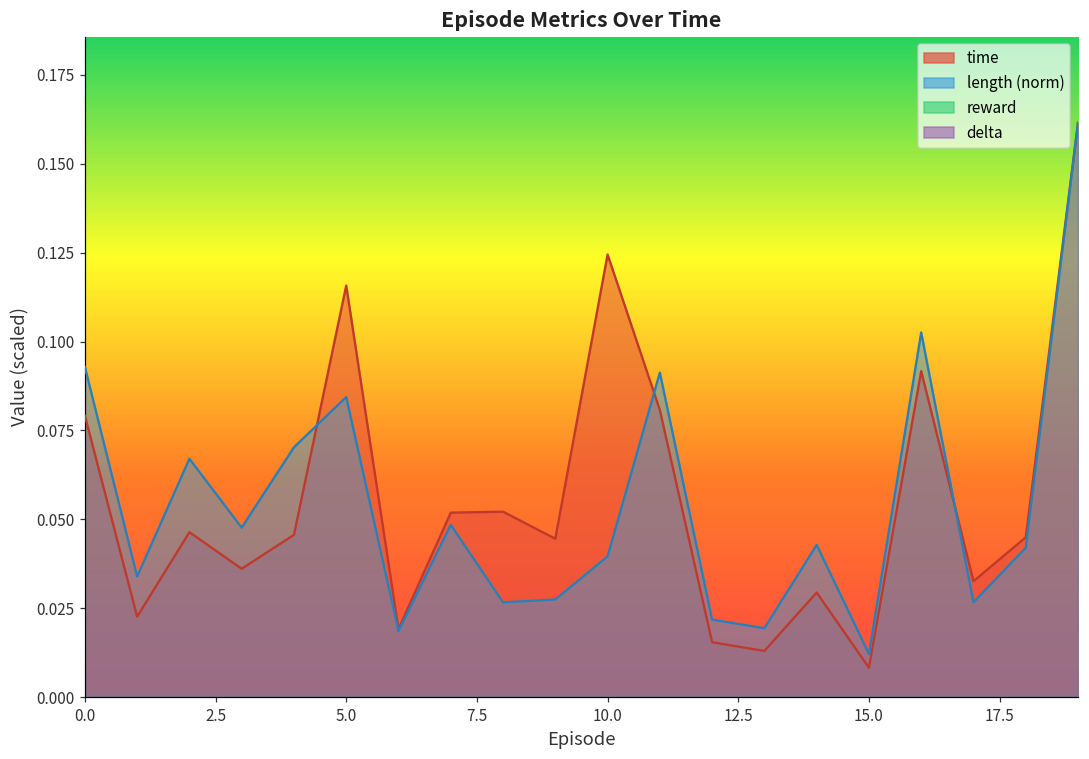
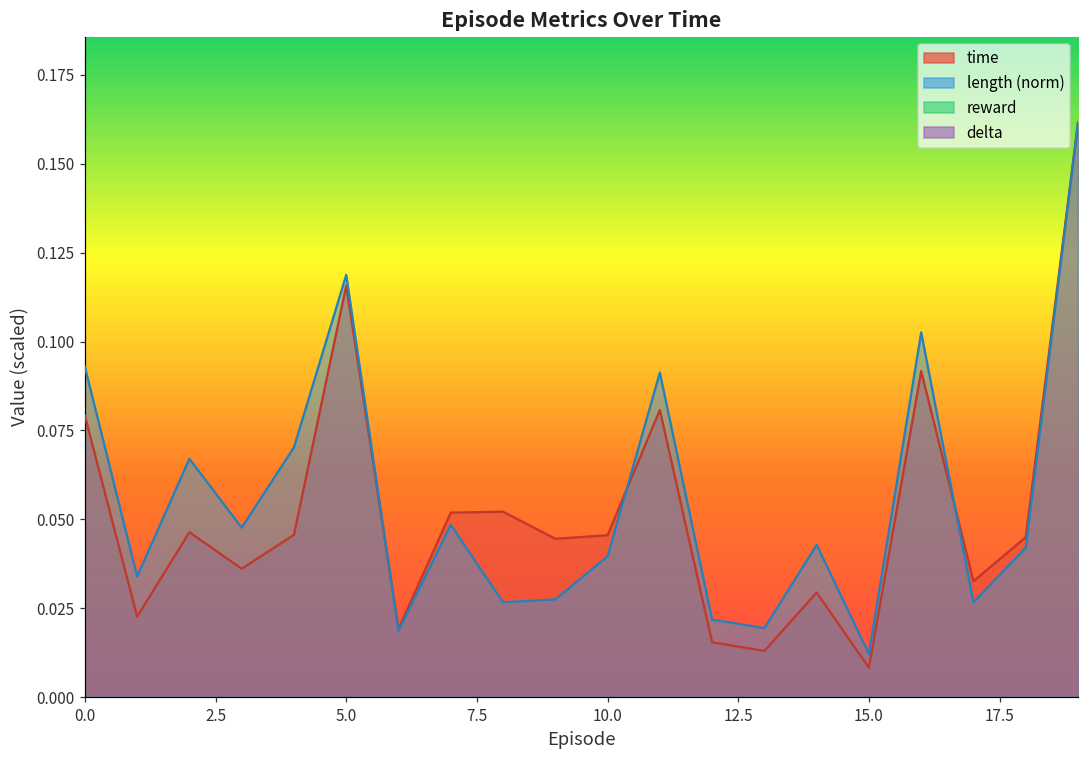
  {
    "time": {
      "0.0": 0.079,
      "5.0": 0.116,
-     "10.0": 0.124,
+     "10.0": 0.046,
      "15.0": 0.008
    },
    "length (norm)": {
      "0.0": 0.093,
-     "5.0": 0.084,
+     "5.0": 0.119,
      "10.0": 0.040,
      "15.0": 0.012
    },
    "delta": {
      "0.0": 0.000,
      "5.0": 0.000,
      "10.0": 0.000,
      "15.0": 0.000
    }
  }
